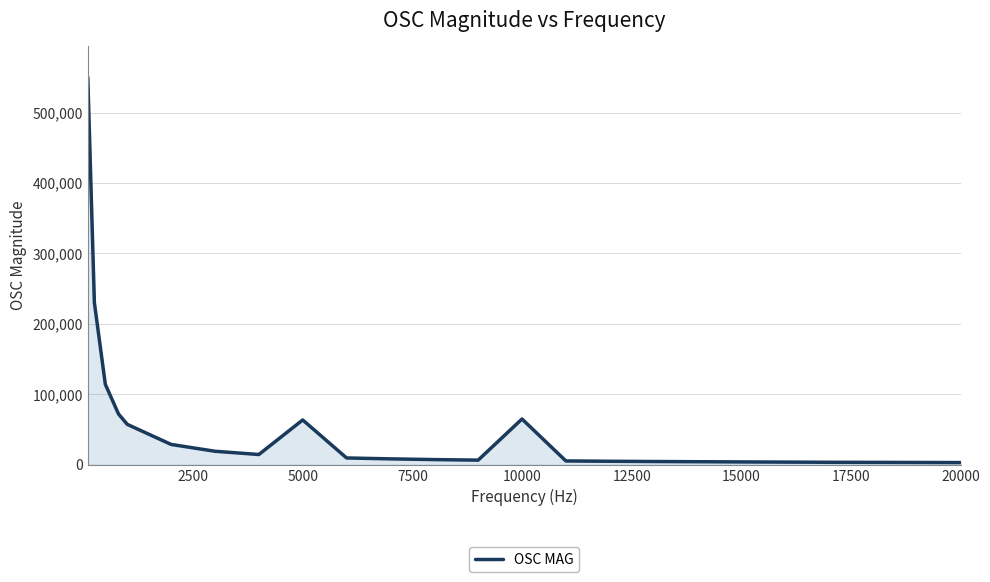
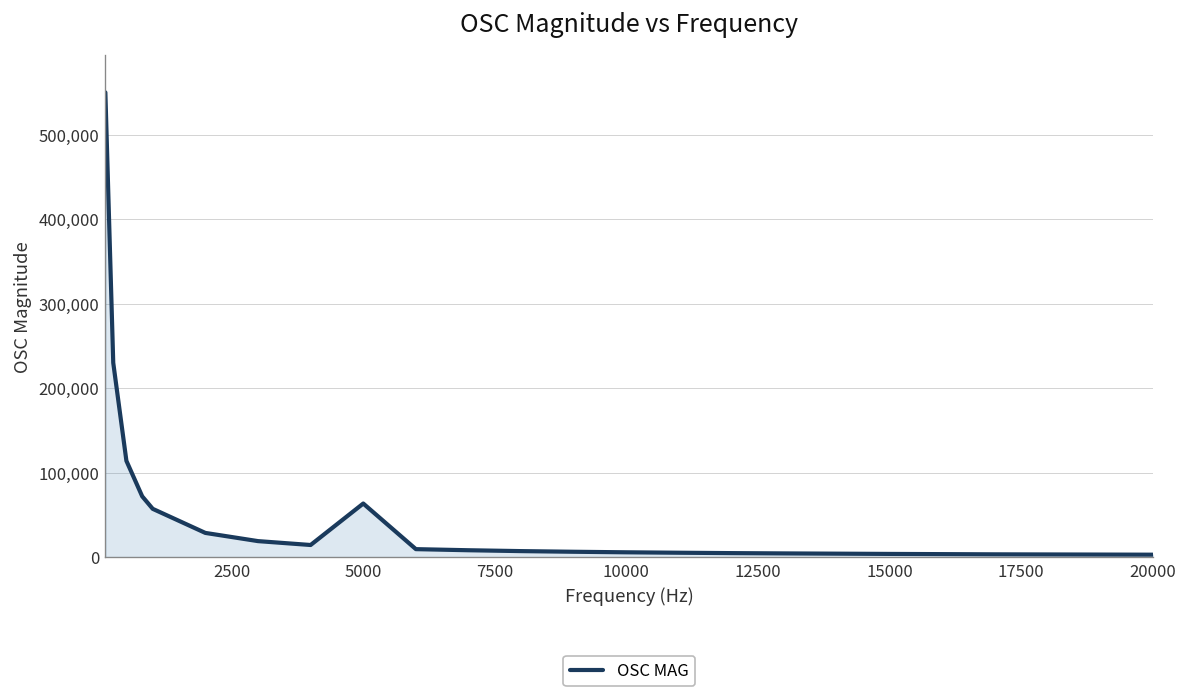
  {
    "5000": "60,000",
-   "10000": "60,000",
+   "10000": "10,000",
    "15000": "0",
    "20000": "0"
  }
